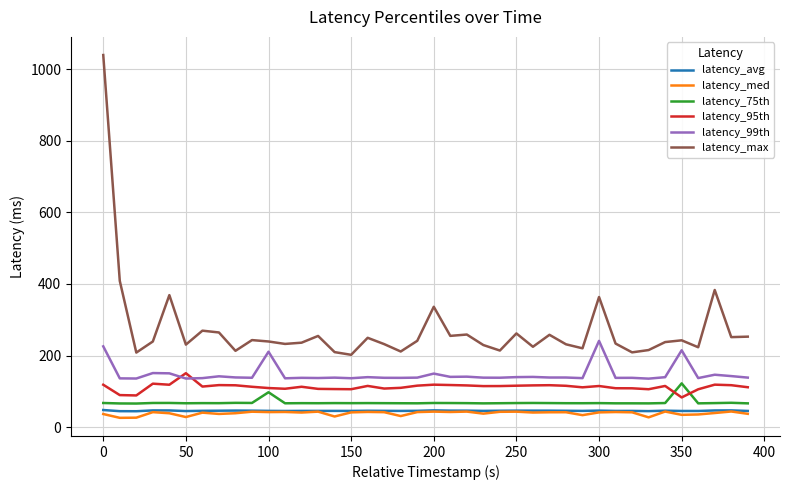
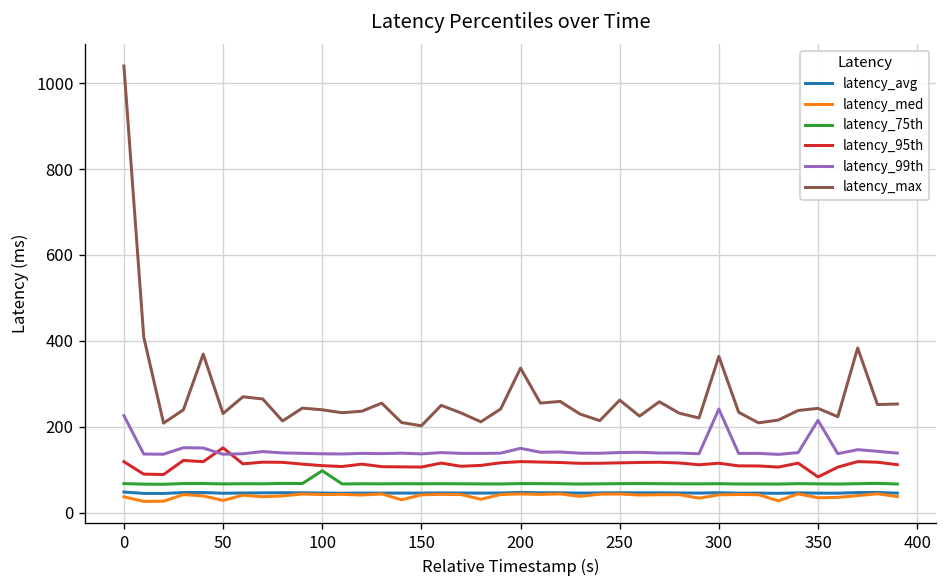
  {
    "latency_avg": {
      "0": 50,
      "50": 40,
      "350": 50
    },
    "latency_med": {
      "0": 40,
      "50": 30,
      "350": 30
    },
    "latency_75th": {
      "0": 70,
      "50": 70,
      "100": 100,
      "150": 70,
      "200": 70,
      "250": 70,
      "300": 70,
-     "350": 120
+     "350": 70
    },
    "latency_95th": {
      "0": 120,
      "50": 150,
      "100": 110,
      "150": 110,
      "200": 120,
      "250": 120,
      "300": 110,
      "350": 80
    },
    "latency_99th": {
      "0": 230,
      "50": 140,
-     "100": 210,
+     "100": 140,
      "150": 140,
      "200": 150,
      "250": 140,
      "300": 240,
      "350": 210
    },
    "latency_max": {
      "0": 1040,
      "50": 230,
      "100": 240,
      "150": 200,
      "200": 340,
      "250": 260,
      "300": 360,
      "350": 240
    }
  }
